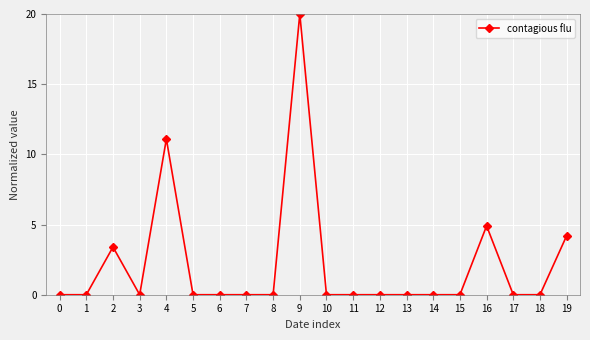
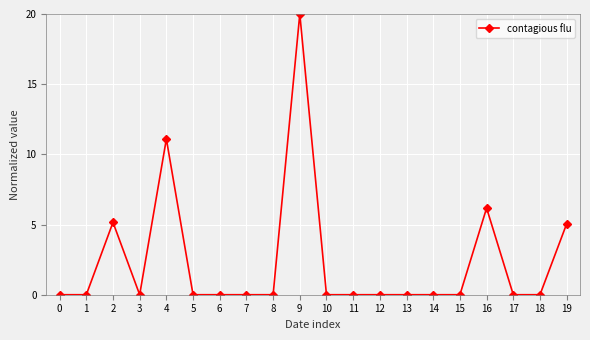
  {
    "0": 0.0,
    "1": 0.0,
-   "2": 3.4,
+   "2": 5.2,
    "3": 0.0,
    "4": 11.1,
    "5": 0.0,
    "6": 0.0,
    "7": 0.0,
    "8": 0.0,
    "9": 20.0,
    "10": 0.0,
    "11": 0.0,
    "12": 0.0,
    "13": 0.0,
    "14": 0.0,
    "15": 0.0,
-   "16": 4.9,
+   "16": 6.2,
    "17": 0.0,
    "18": 0.0,
-   "19": 4.2
+   "19": 5.1
  }
